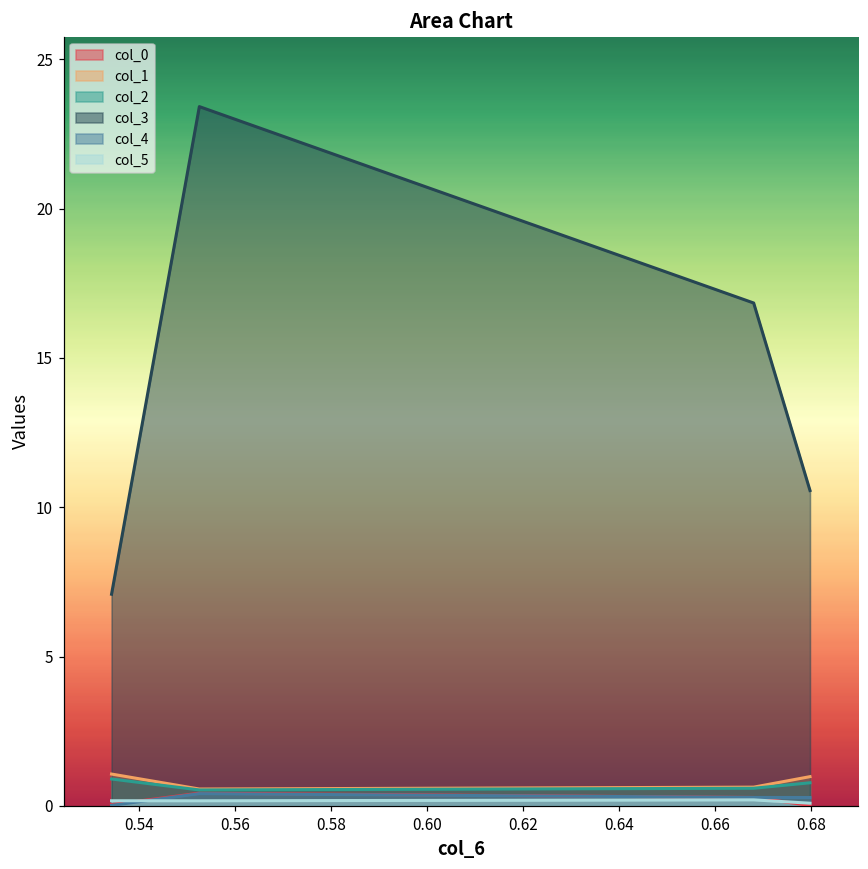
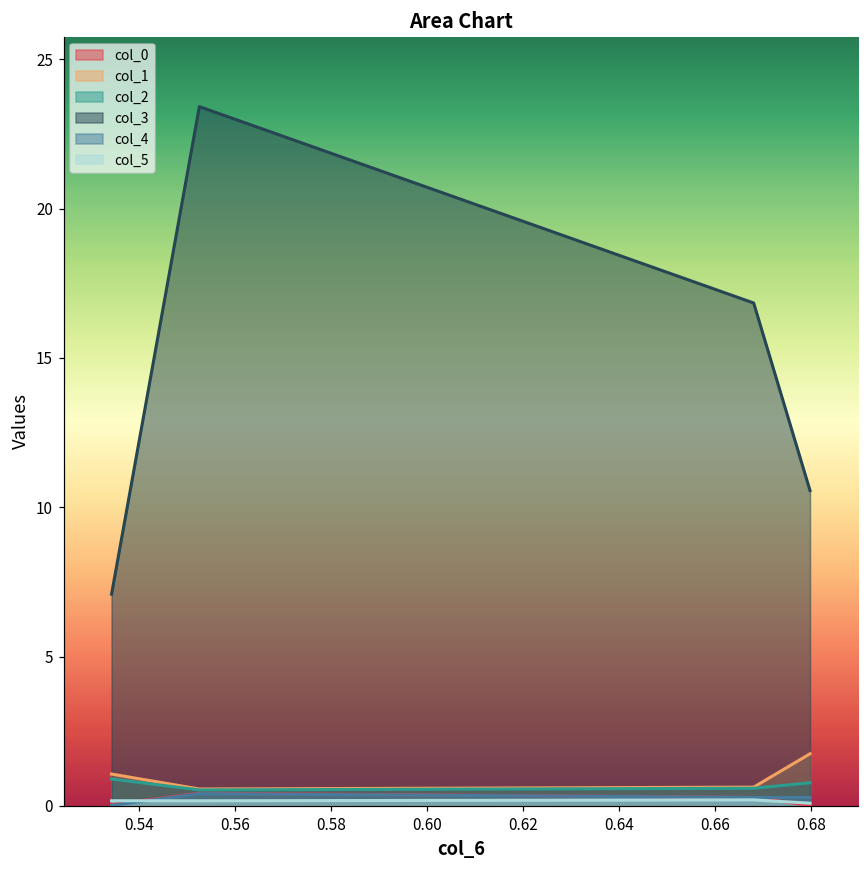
  {
    "col_1": {
-     "0.68": 1.0
+     "0.68": 1.7
    },
    "col_3": {
      "0.68": 10.6
    }
  }
